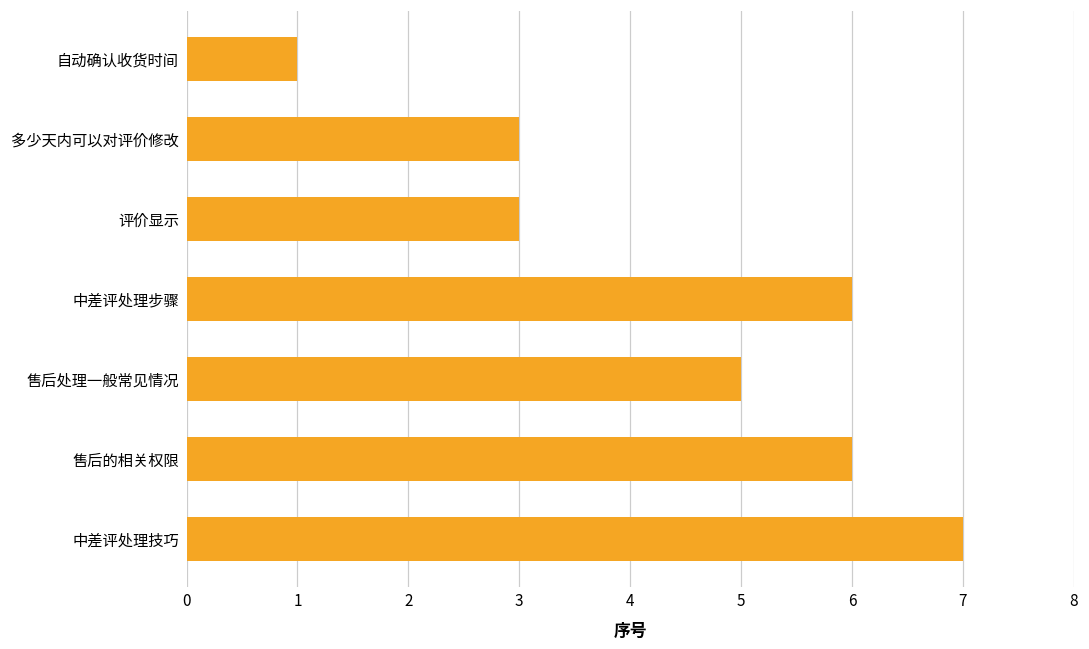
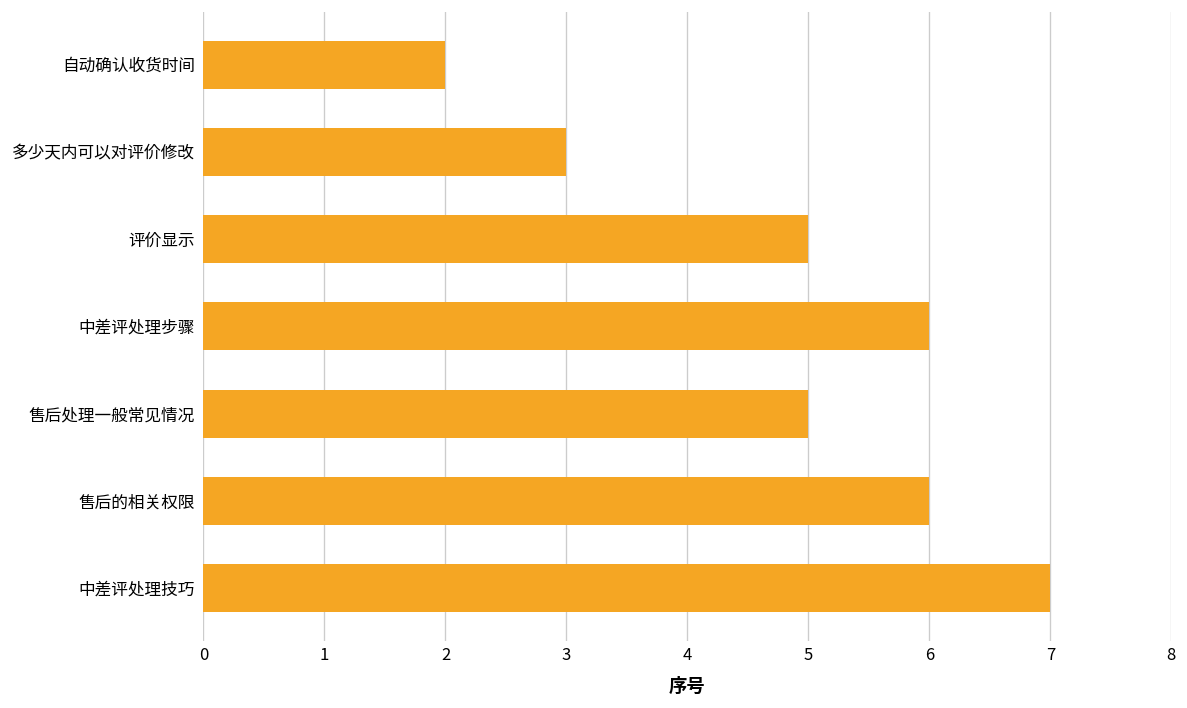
  {
-   "自动确认收货时间": 1,
+   "自动确认收货时间": 2,
    "多少天内可以对评价修改": 3,
-   "评价显示": 3,
+   "评价显示": 5,
    "中差评处理步骤": 6,
    "售后处理一般常见情况": 5,
    "售后的相关权限": 6,
    "中差评处理技巧": 7
  }
